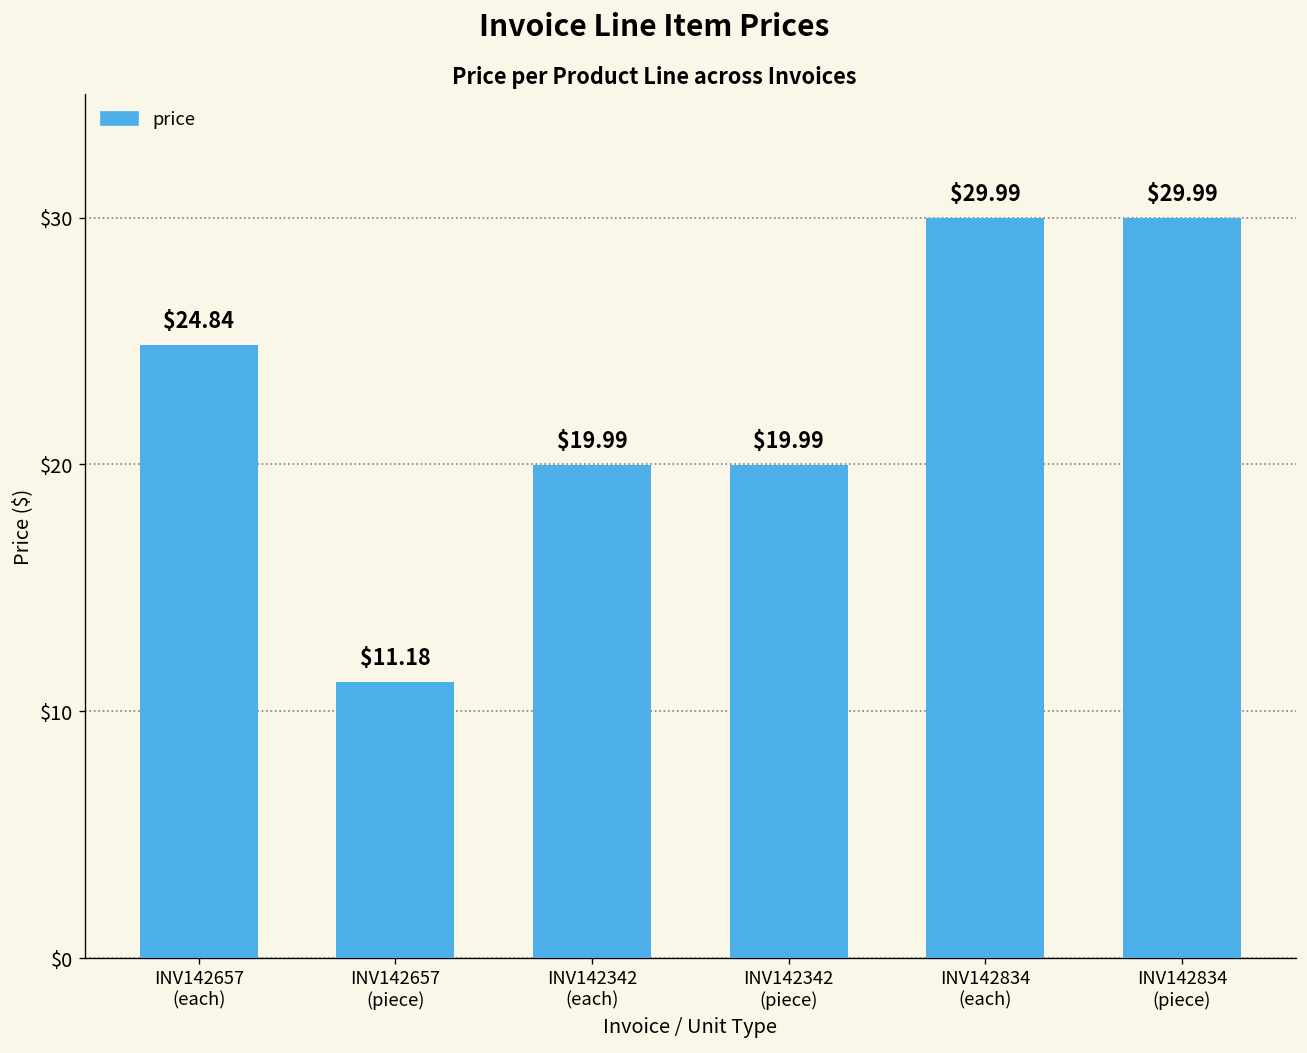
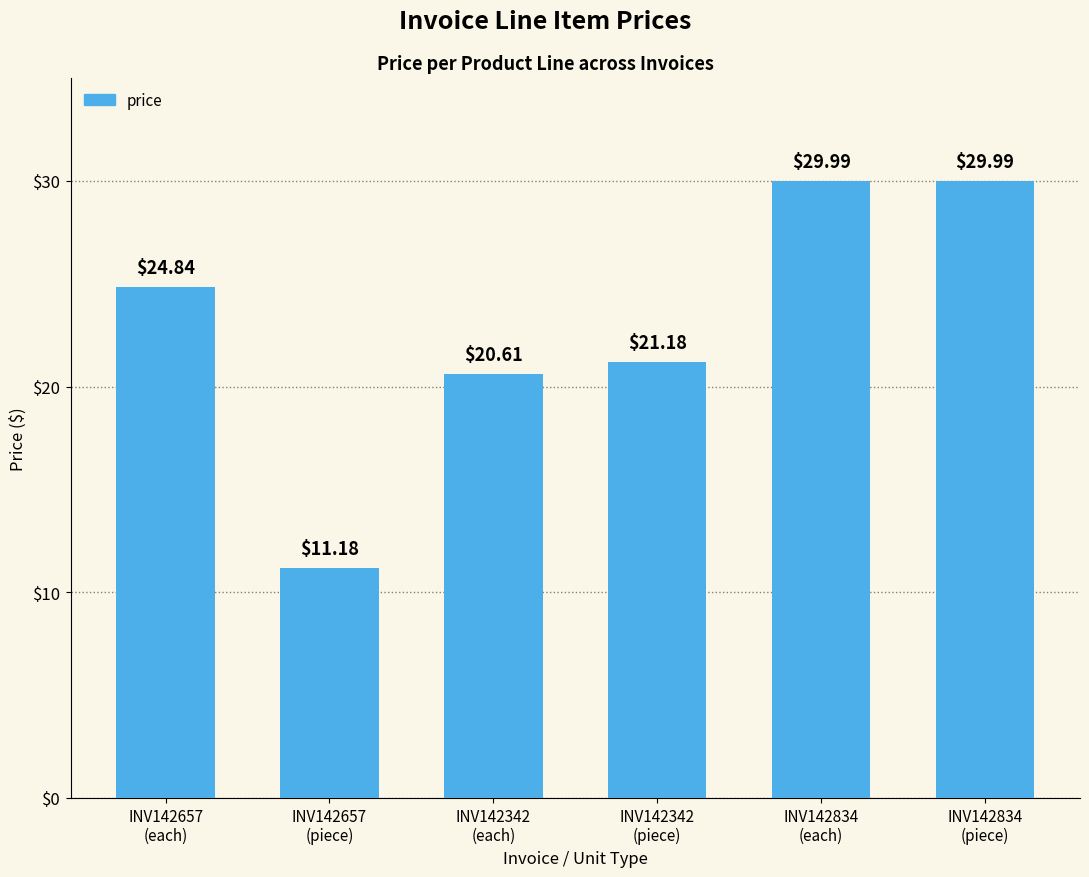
  {
    "INV142657 (each)": "$24.84",
    "INV142657 (piece)": "$11.18",
-   "INV142342 (each)": "$19.99",
-   "INV142342 (piece)": "$19.99",
+   "INV142342 (each)": "$20.61",
+   "INV142342 (piece)": "$21.18",
    "INV142834 (each)": "$29.99",
    "INV142834 (piece)": "$29.99"
  }
